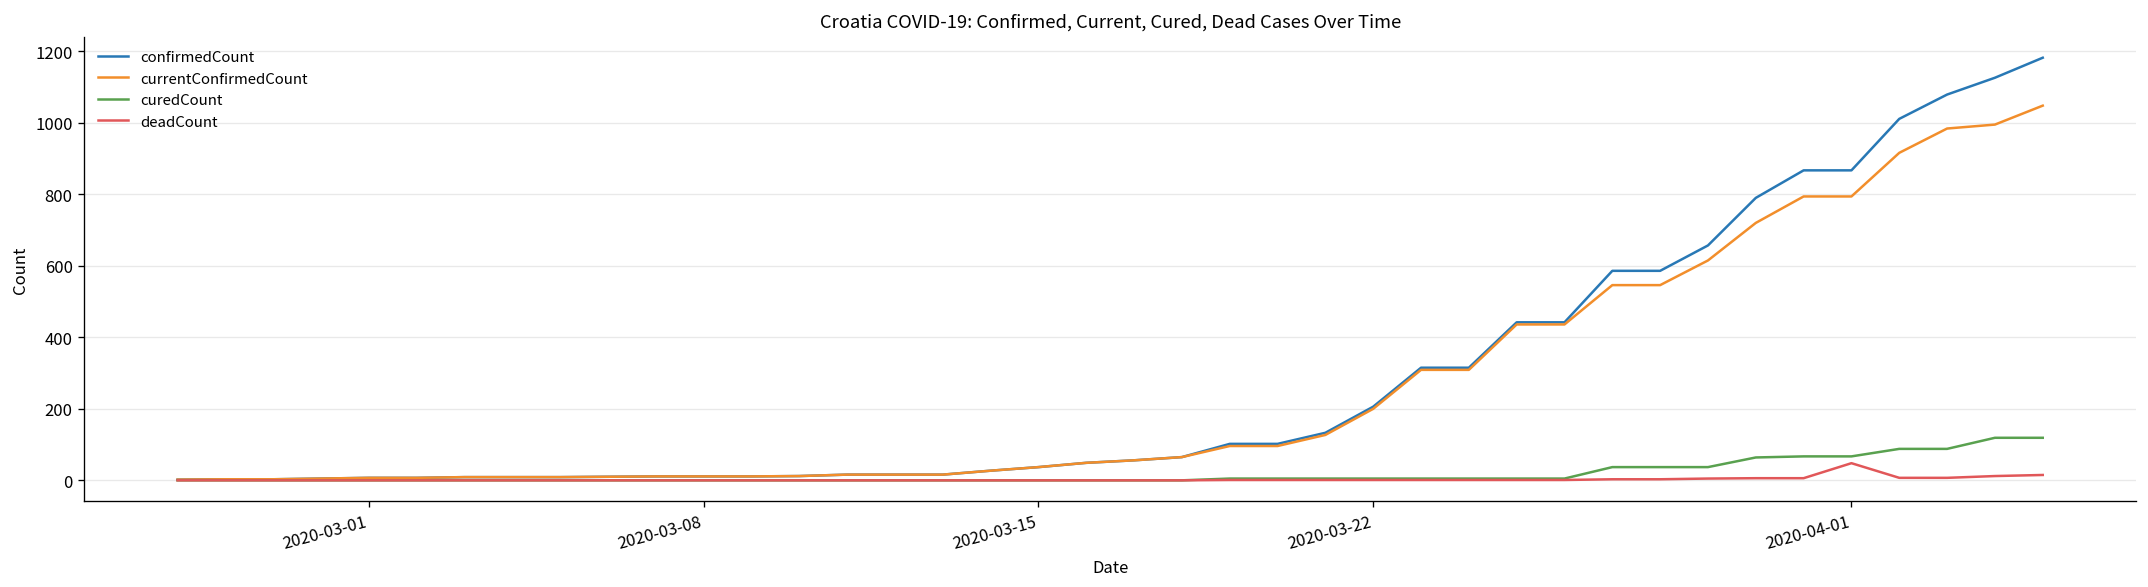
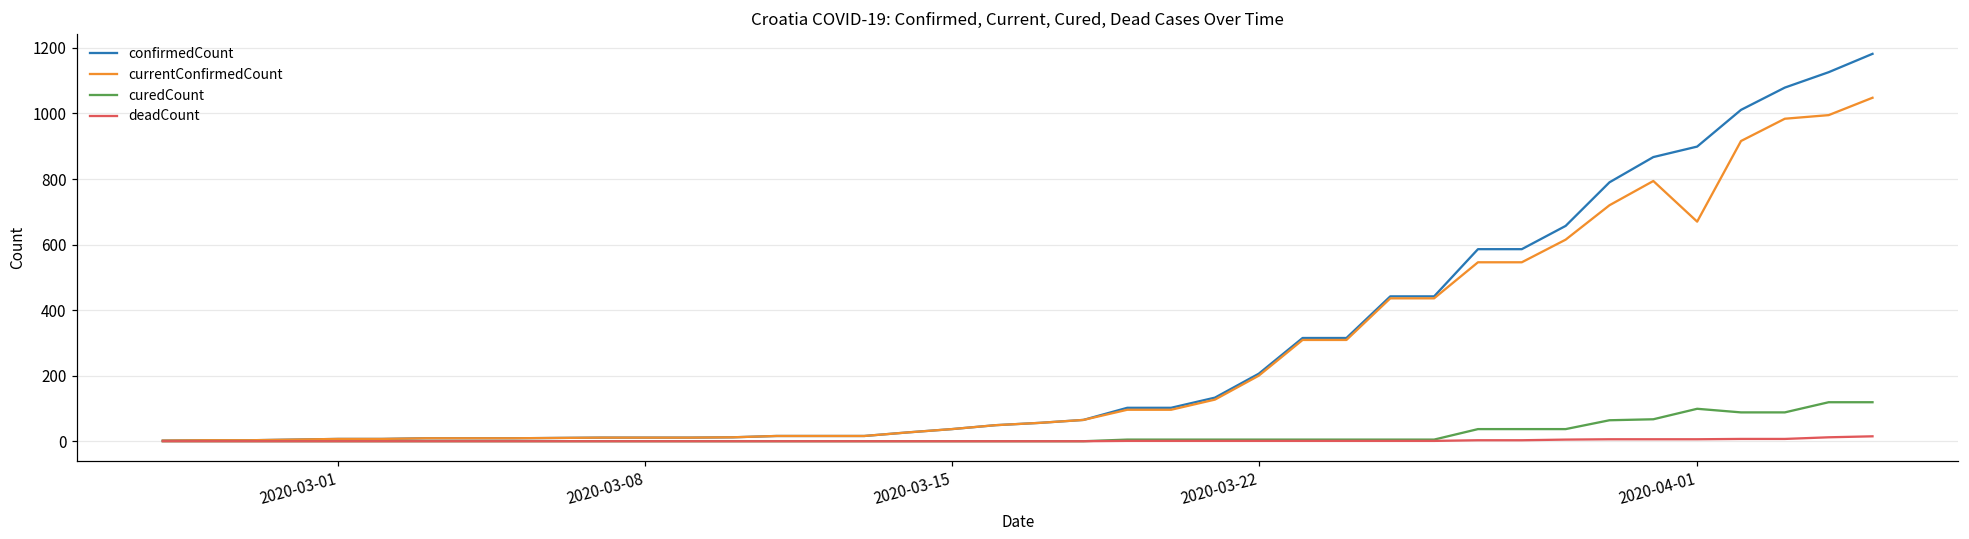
  {
    "confirmedCount": {
-     "2020-04-01": 870
+     "2020-04-01": 900
    },
    "currentConfirmedCount": {
-     "2020-04-01": 790
+     "2020-04-01": 670
    },
    "curedCount": {
-     "2020-04-01": 70
+     "2020-04-01": 100
    },
    "deadCount": {
-     "2020-04-01": 50
+     "2020-04-01": 10
    }
  }
